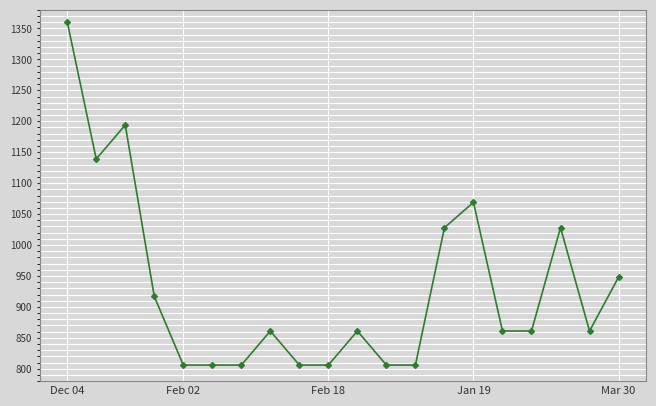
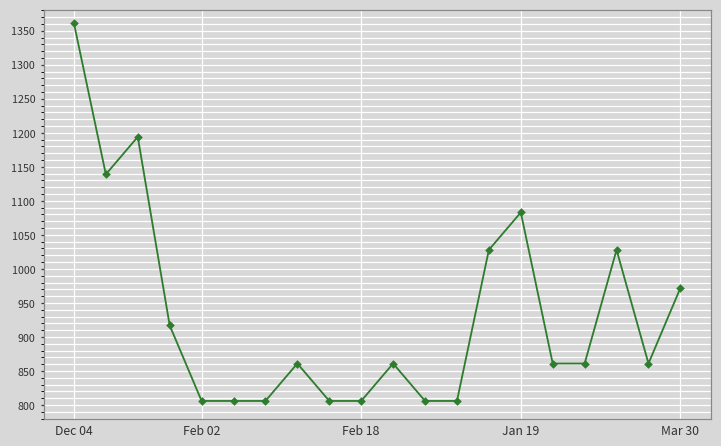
  {
    "Dec 04": 1360,
    "Feb 02": 810,
    "Feb 18": 810,
-   "Jan 19": 1070,
-   "Mar 30": 950
+   "Jan 19": 1080,
+   "Mar 30": 970
  }
